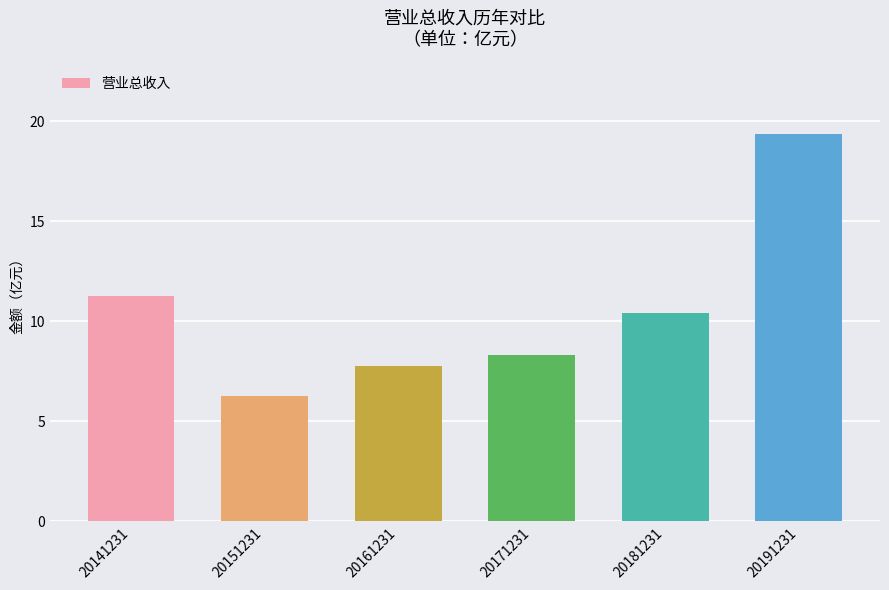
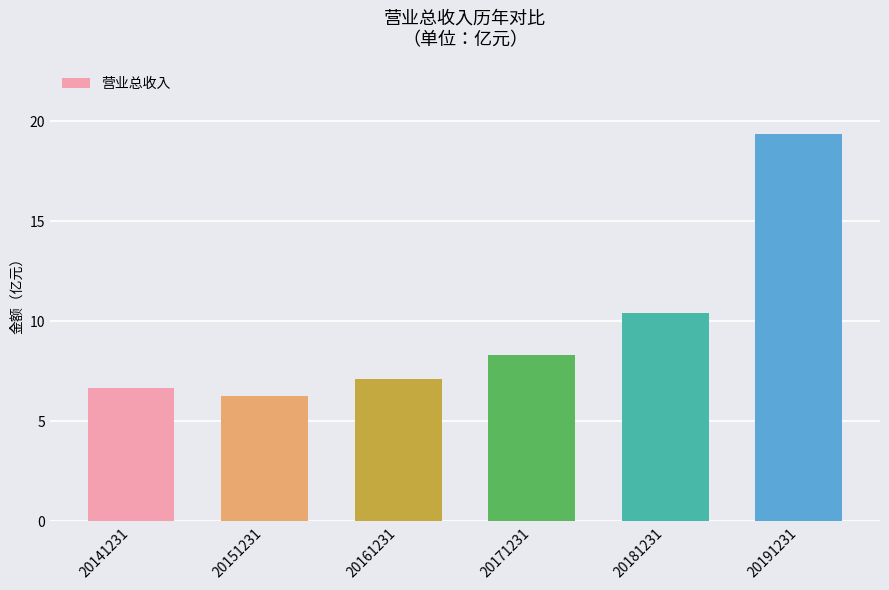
  {
-   "20141231": 11.3,
+   "20141231": 6.7,
    "20151231": 6.3,
-   "20161231": 7.8,
+   "20161231": 7.1,
    "20171231": 8.3,
    "20181231": 10.4,
    "20191231": 19.4
  }
